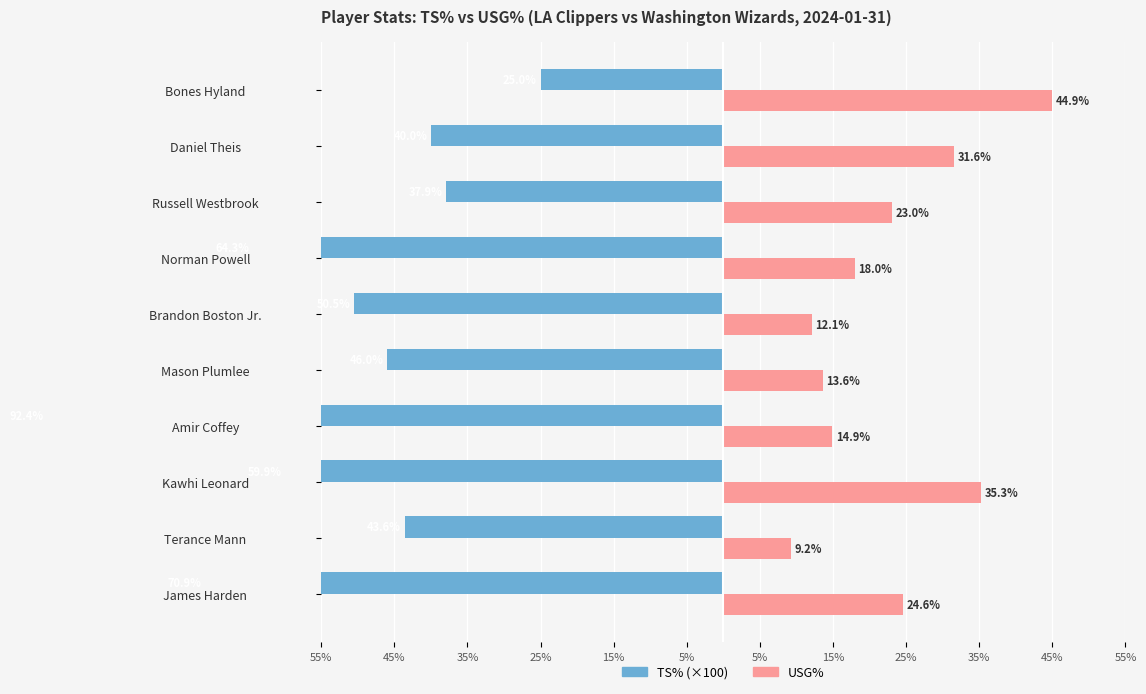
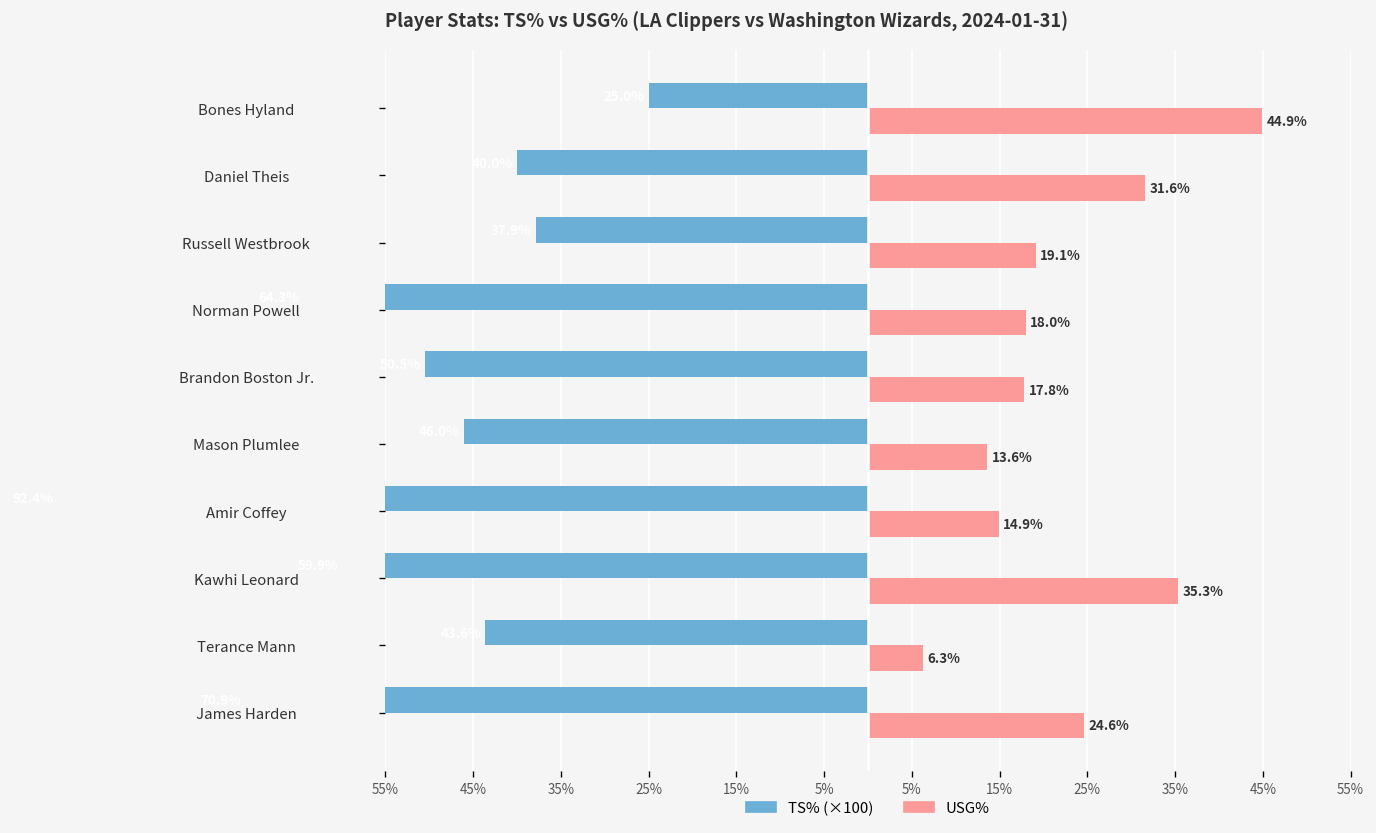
  {
    "USG%": {
      "Bones Hyland": "44.9%",
      "Daniel Theis": "31.6%",
-     "Russell Westbrook": "23.0%",
+     "Russell Westbrook": "19.1%",
      "Norman Powell": "18.0%",
-     "Brandon Boston Jr.": "12.1%",
+     "Brandon Boston Jr.": "17.8%",
      "Mason Plumlee": "13.6%",
      "Amir Coffey": "14.9%",
      "Kawhi Leonard": "35.3%",
-     "Terance Mann": "9.2%",
+     "Terance Mann": "6.3%",
      "James Harden": "24.6%"
    }
  }
